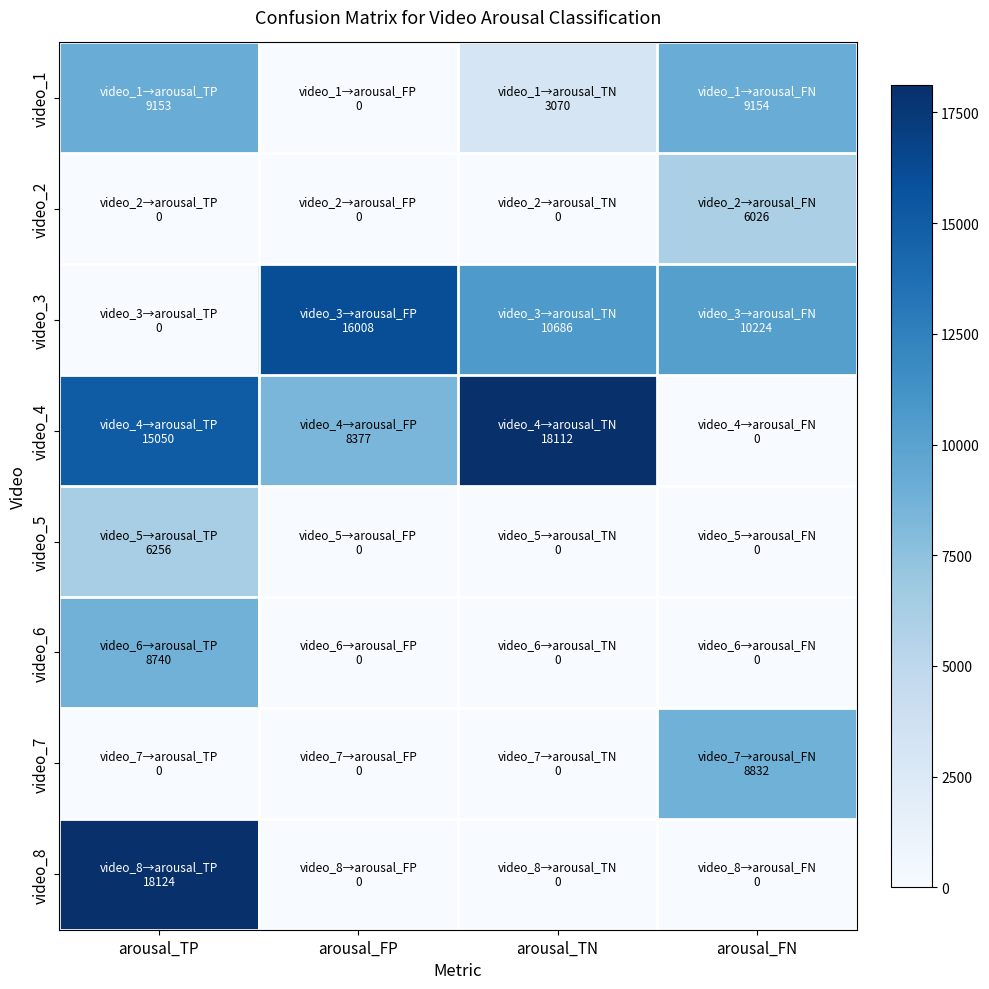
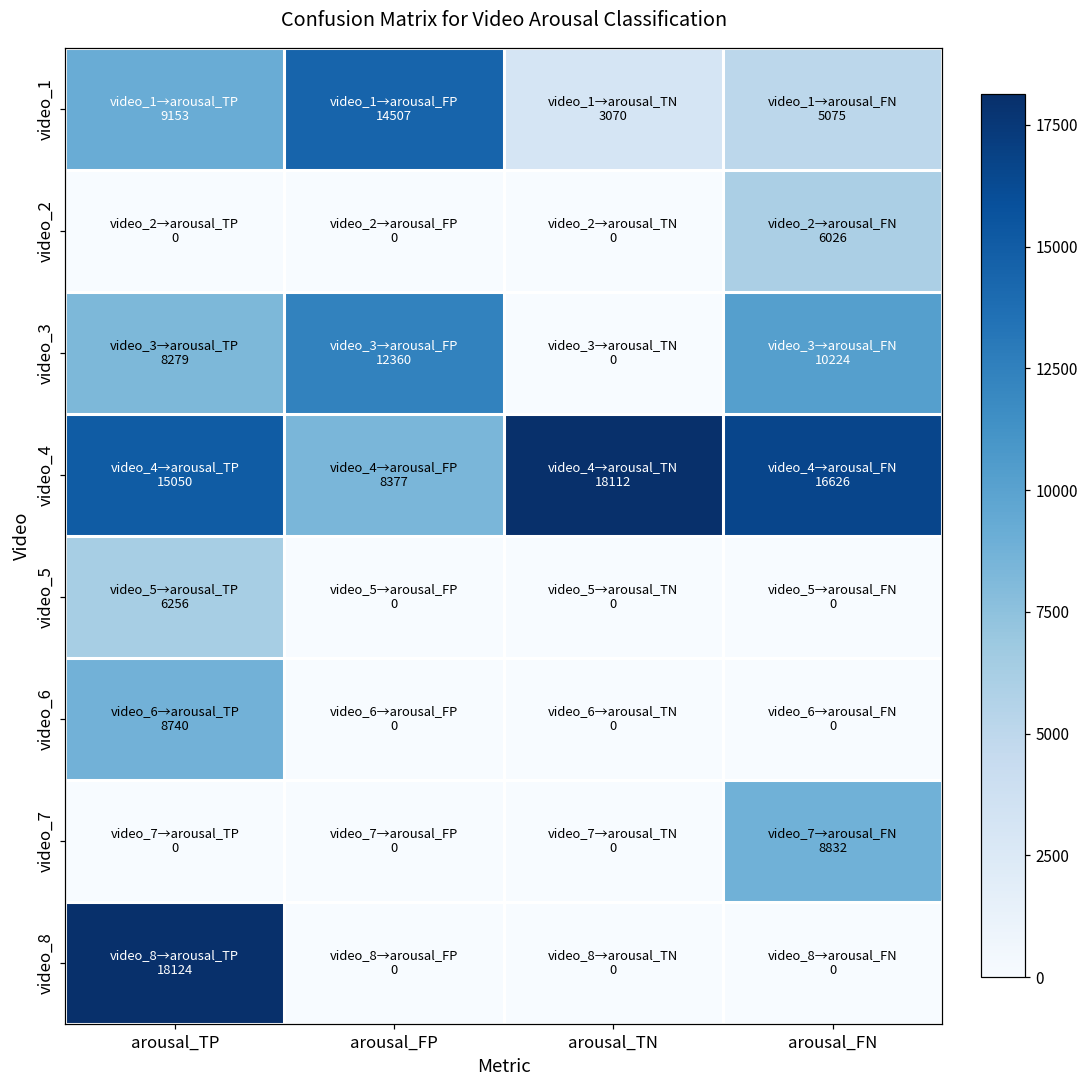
  {
    "video_1": {
-     "arousal_FP": 0,
-     "arousal_FN": 9154
+     "arousal_FP": 14507,
+     "arousal_FN": 5075
    },
    "video_3": {
-     "arousal_TP": 0,
-     "arousal_FP": 16008,
-     "arousal_TN": 10686
+     "arousal_TP": 8279,
+     "arousal_FP": 12360,
+     "arousal_TN": 0
    },
    "video_4": {
-     "arousal_FN": 0
+     "arousal_FN": 16626
    }
  }
